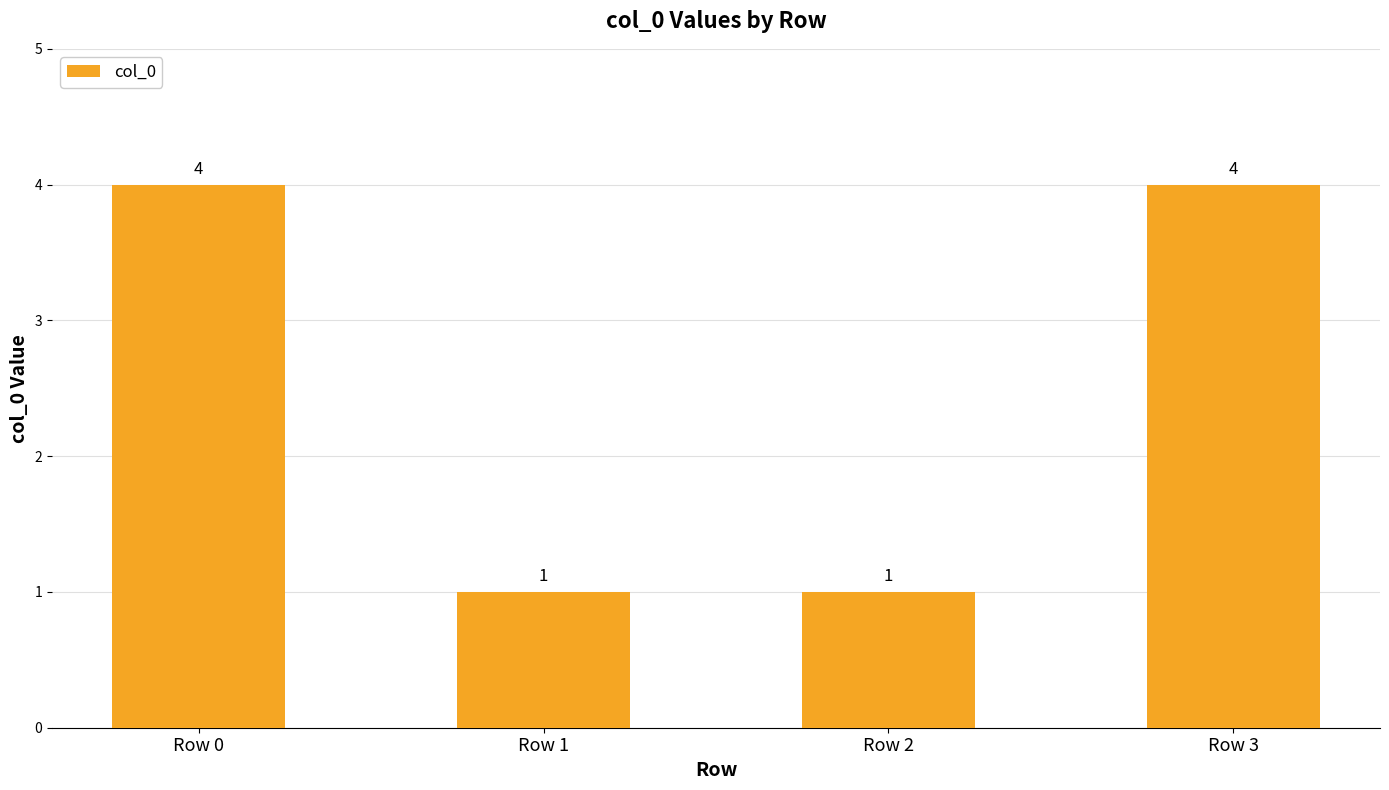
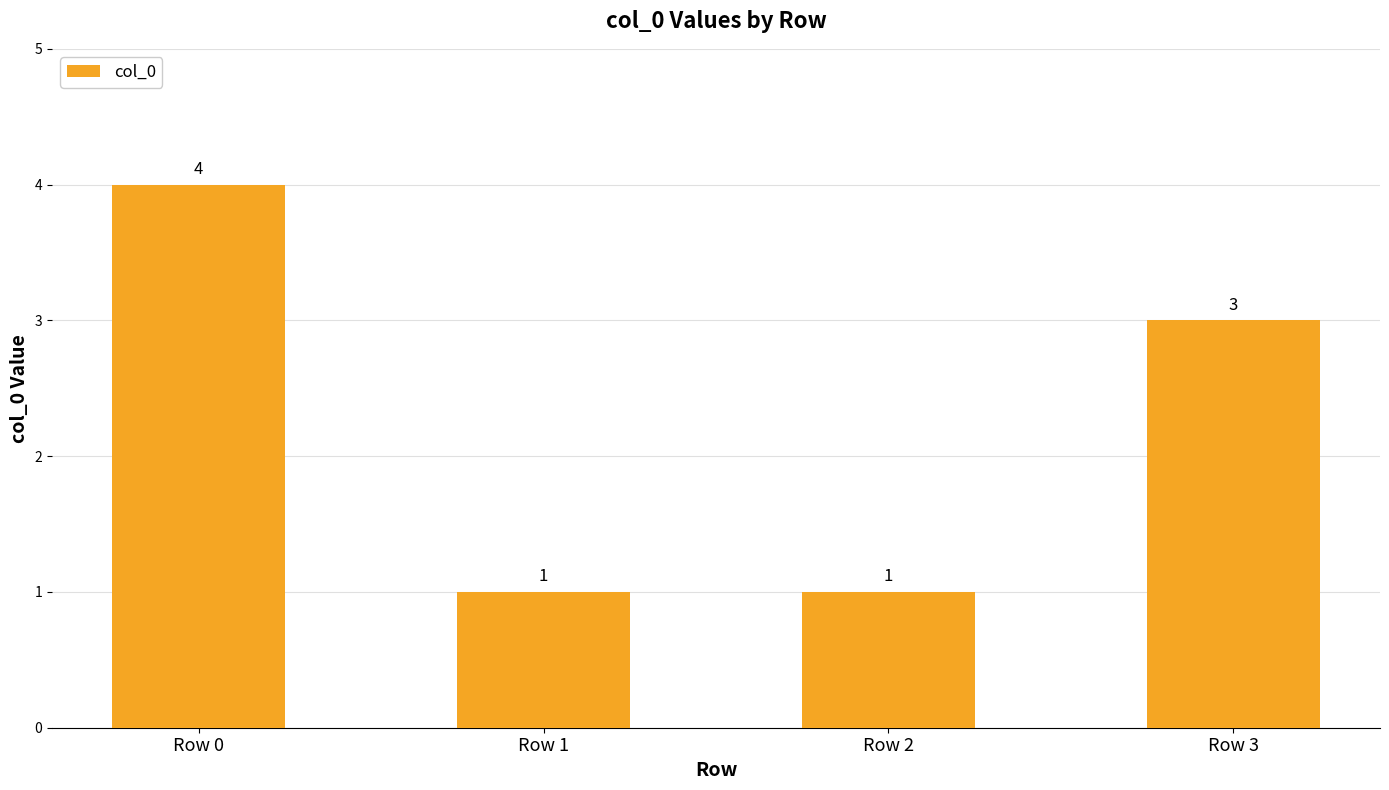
  {
    "Row 0": 4,
    "Row 1": 1,
    "Row 2": 1,
-   "Row 3": 4
+   "Row 3": 3
  }
